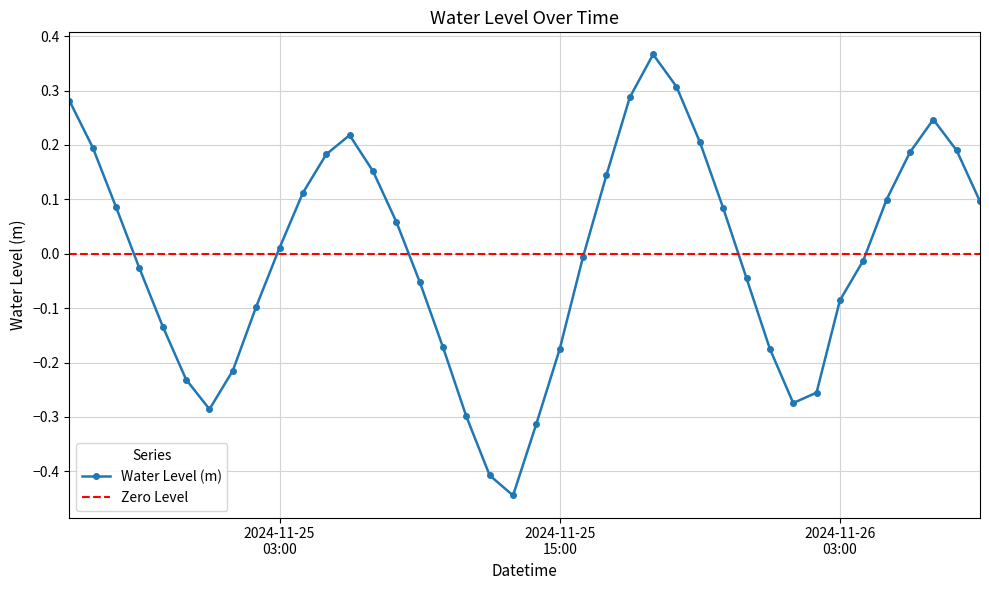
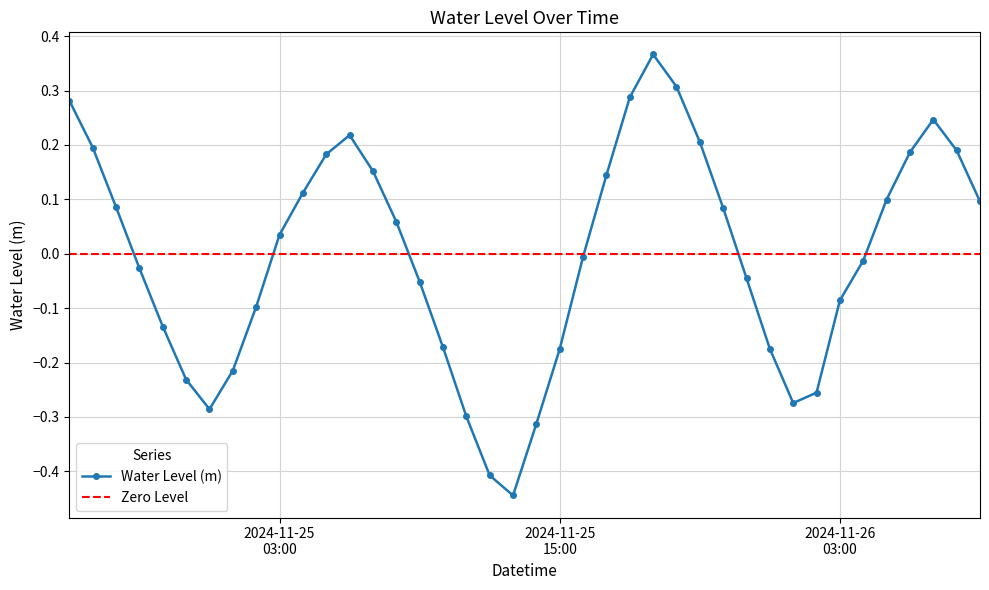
  {
-   "2024-11-25 03:00": 0.01,
+   "2024-11-25 03:00": 0.03,
    "2024-11-25 15:00": -0.18,
    "2024-11-26 03:00": -0.09
  }
